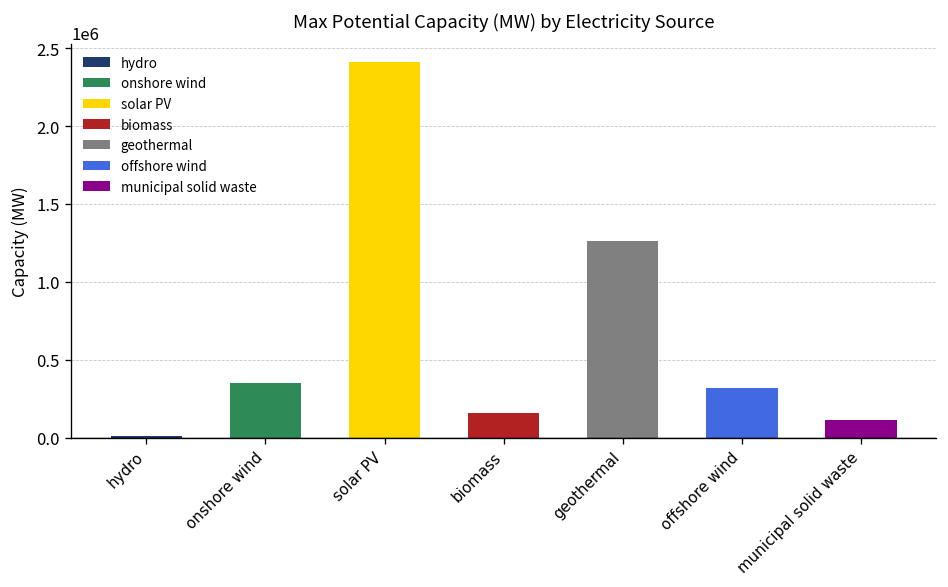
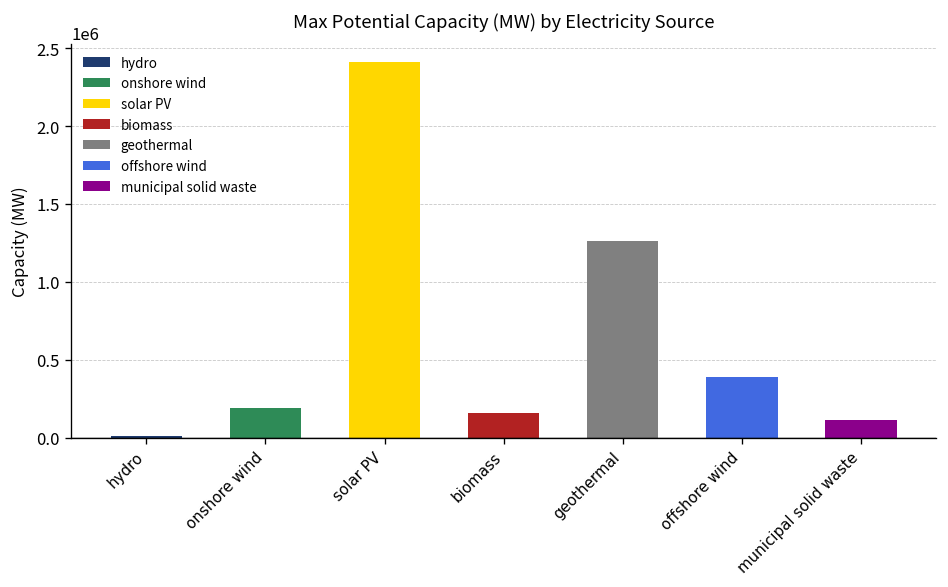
  {
-   "onshore wind": 350000,
+   "onshore wind": 190000,
    "solar PV": 2410000,
    "biomass": 160000,
    "geothermal": 1260000,
-   "offshore wind": 320000,
+   "offshore wind": 390000,
    "municipal solid waste": 110000
  }
